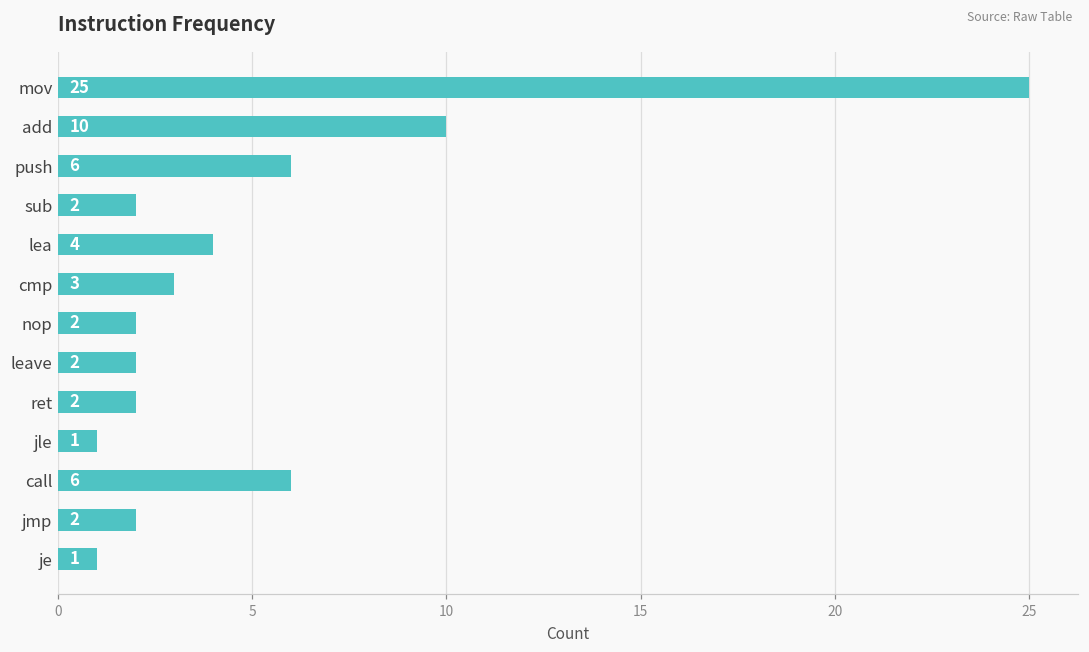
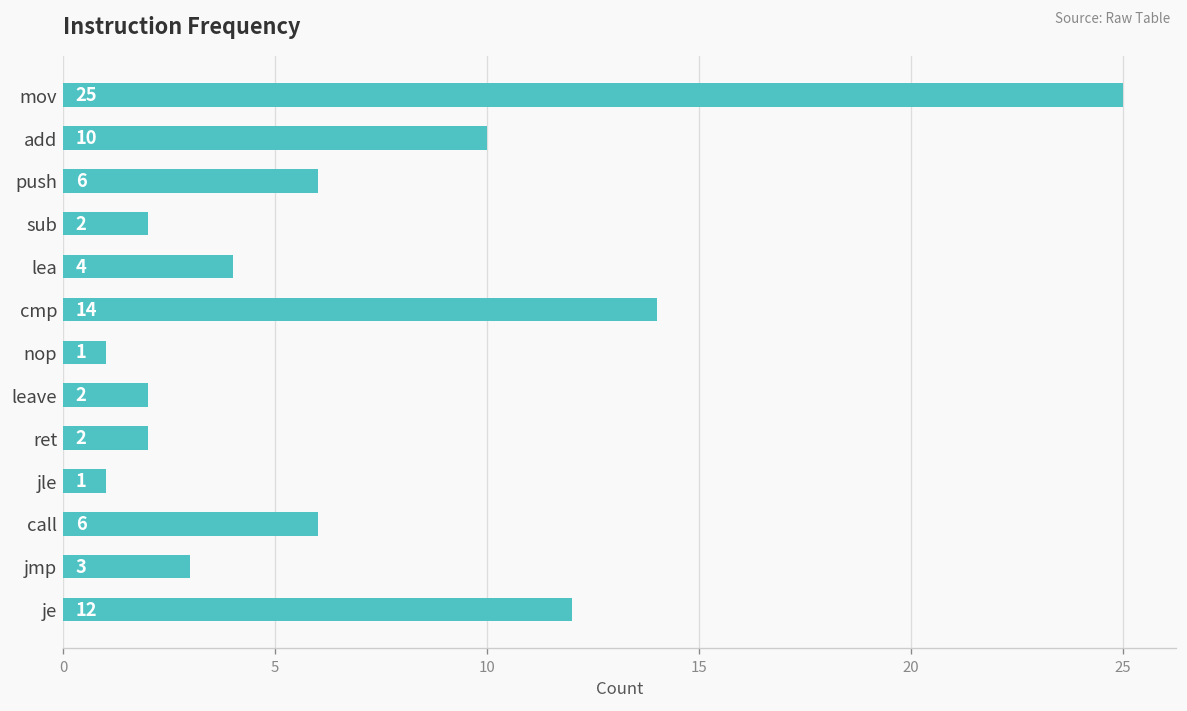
  {
    "mov": 25,
    "add": 10,
    "push": 6,
    "sub": 2,
    "lea": 4,
-   "cmp": 3,
-   "nop": 2,
+   "cmp": 14,
+   "nop": 1,
    "leave": 2,
    "ret": 2,
    "jle": 1,
    "call": 6,
-   "jmp": 2,
-   "je": 1
+   "jmp": 3,
+   "je": 12
  }
